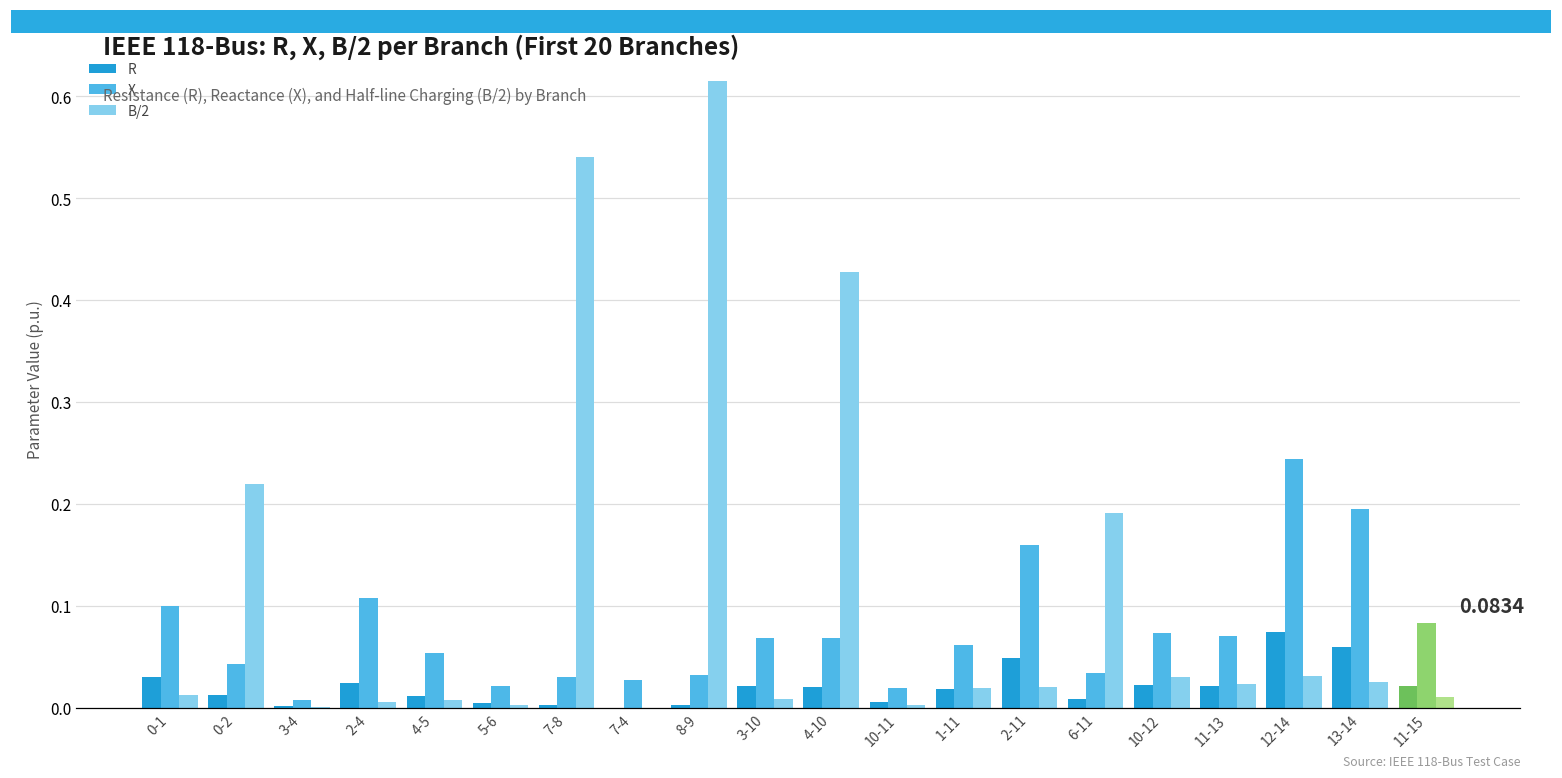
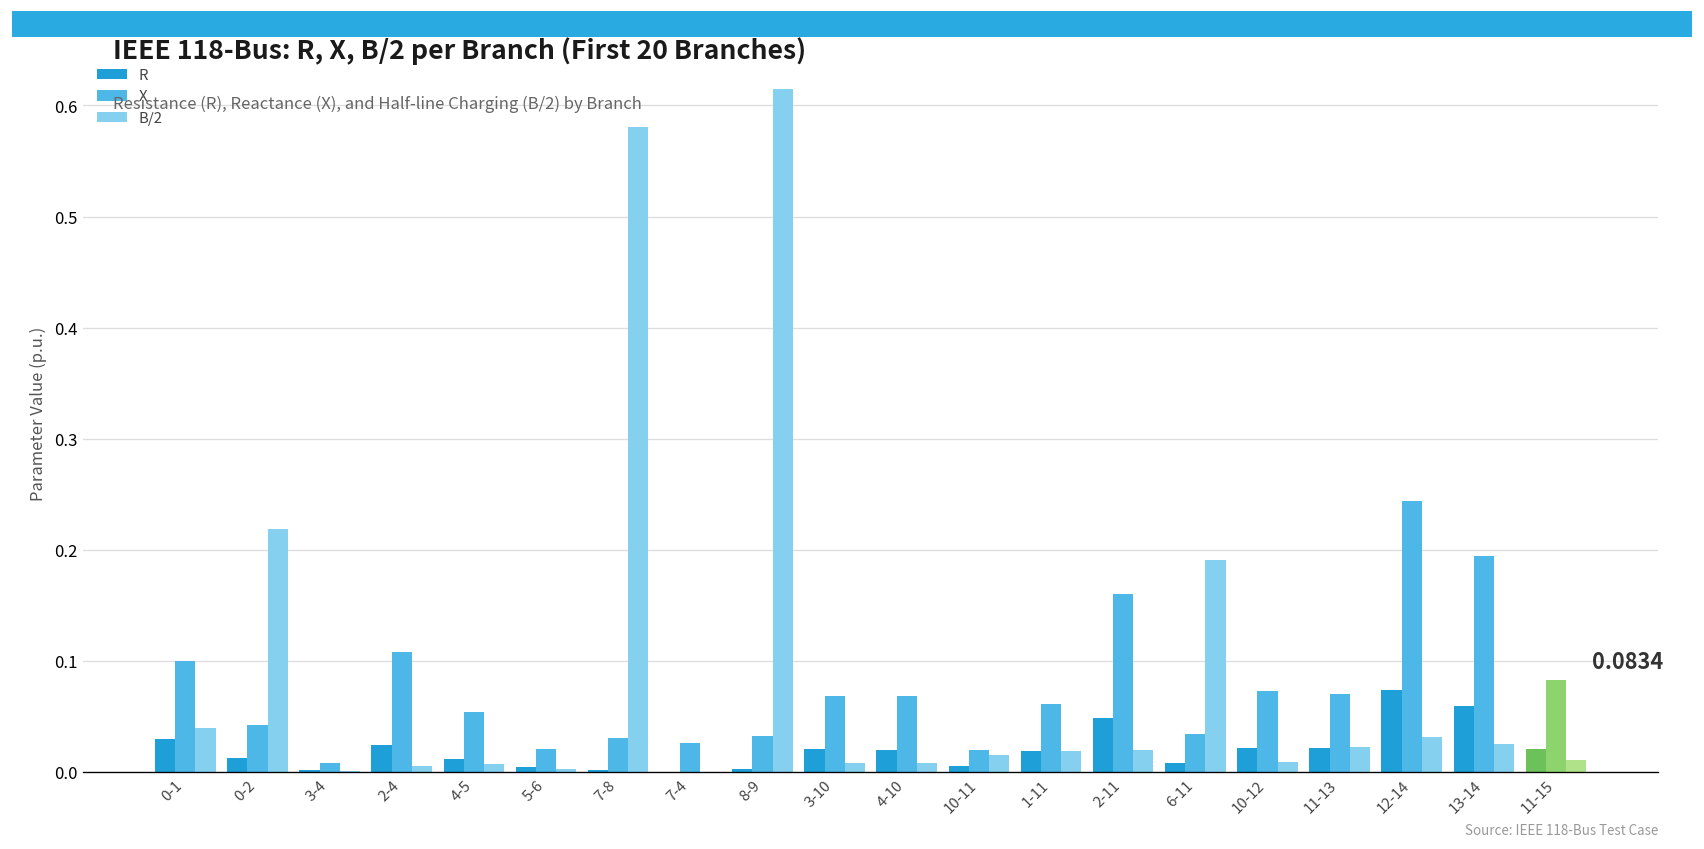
  {
    "B/2": {
-     "0-1": 0.01,
+     "0-1": 0.04,
      "0-2": 0.22,
      "2-4": 0.01,
      "4-5": 0.01,
      "5-6": 0.00,
-     "7-8": 0.54,
+     "7-8": 0.58,
      "7-4": 0.00,
      "8-9": 0.62,
      "3-10": 0.01,
-     "4-10": 0.43,
-     "10-11": 0.00,
+     "4-10": 0.01,
+     "10-11": 0.02,
      "1-11": 0.02,
      "2-11": 0.02,
      "6-11": 0.19,
-     "10-12": 0.03,
+     "10-12": 0.01,
      "11-13": 0.02,
      "12-14": 0.03,
      "13-14": 0.03,
      "11-15": 0.01
    }
  }
